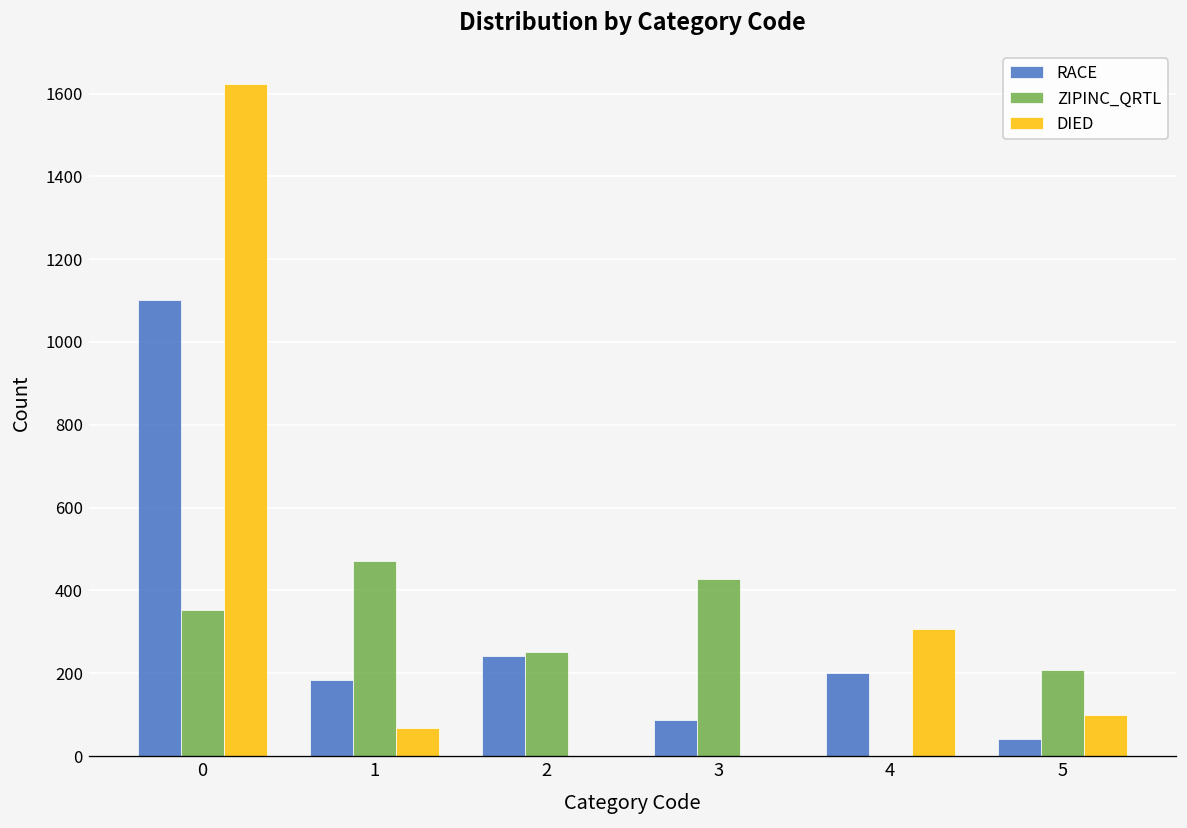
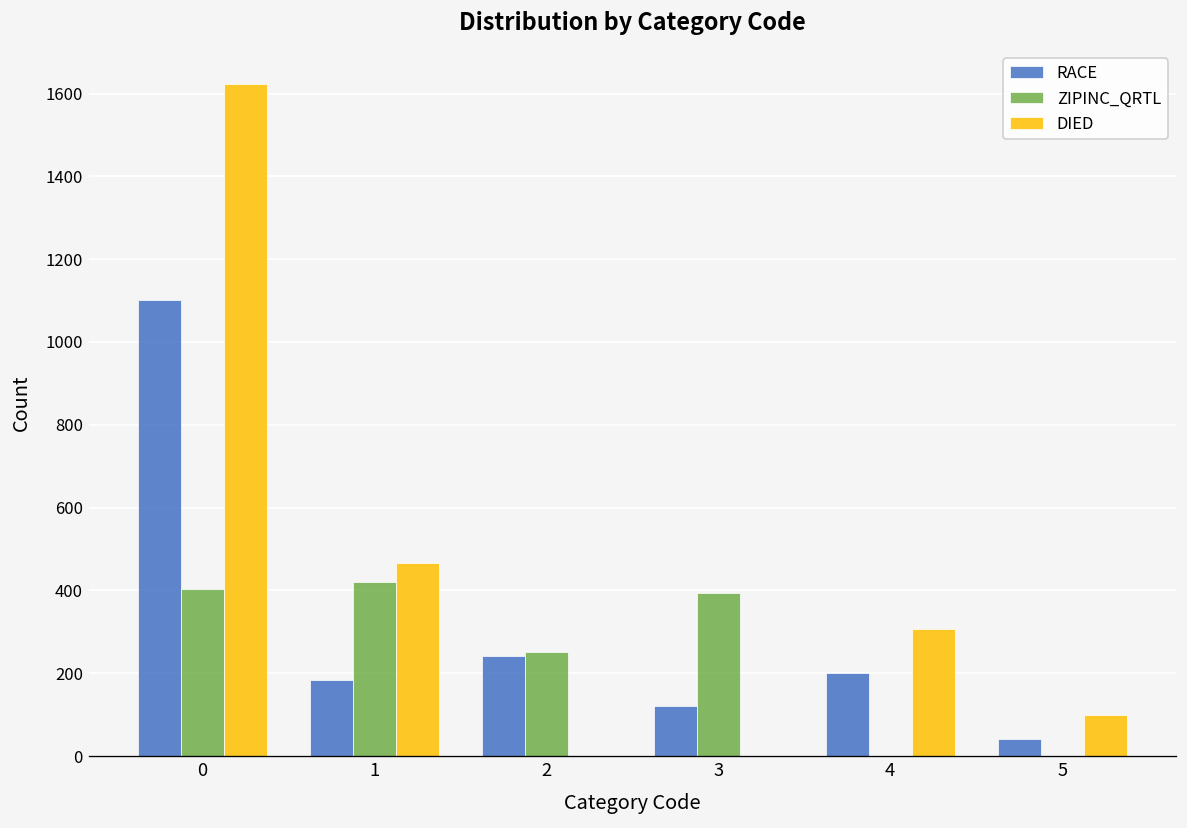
  {
    "RACE": {
      "0": 1100,
      "1": 180,
      "2": 240,
-     "3": 90,
+     "3": 120,
      "4": 200,
      "5": 40
    },
    "ZIPINC_QRTL": {
-     "0": 350,
-     "1": 470,
+     "0": 400,
+     "1": 420,
      "2": 250,
-     "3": 430,
+     "3": 390,
      "4": 0,
-     "5": 210
+     "5": 0
    },
    "DIED": {
      "0": 1620,
-     "1": 70,
+     "1": 470,
      "2": 0,
      "3": 0,
      "4": 310,
      "5": 100
    }
  }
